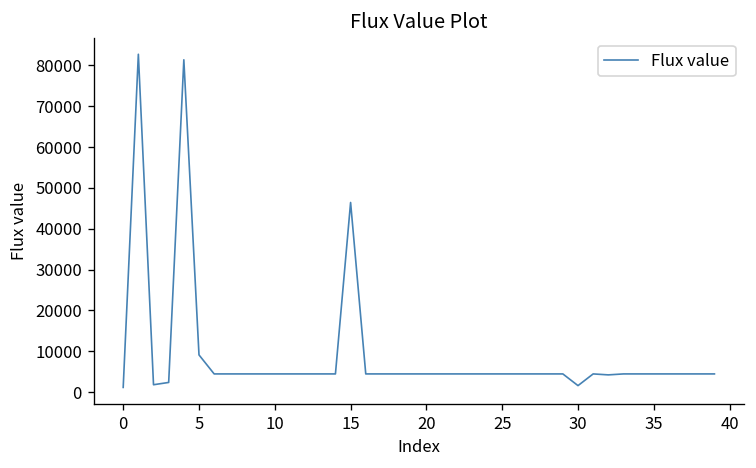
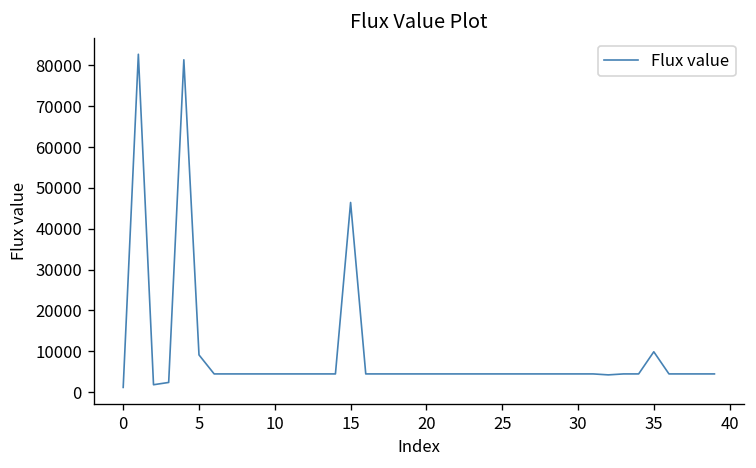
  {
    "0": 1000,
    "5": 9000,
    "10": 4000,
    "15": 46000,
    "20": 4000,
    "25": 4000,
-   "30": 2000,
-   "35": 4000
+   "30": 4000,
+   "35": 10000
  }
